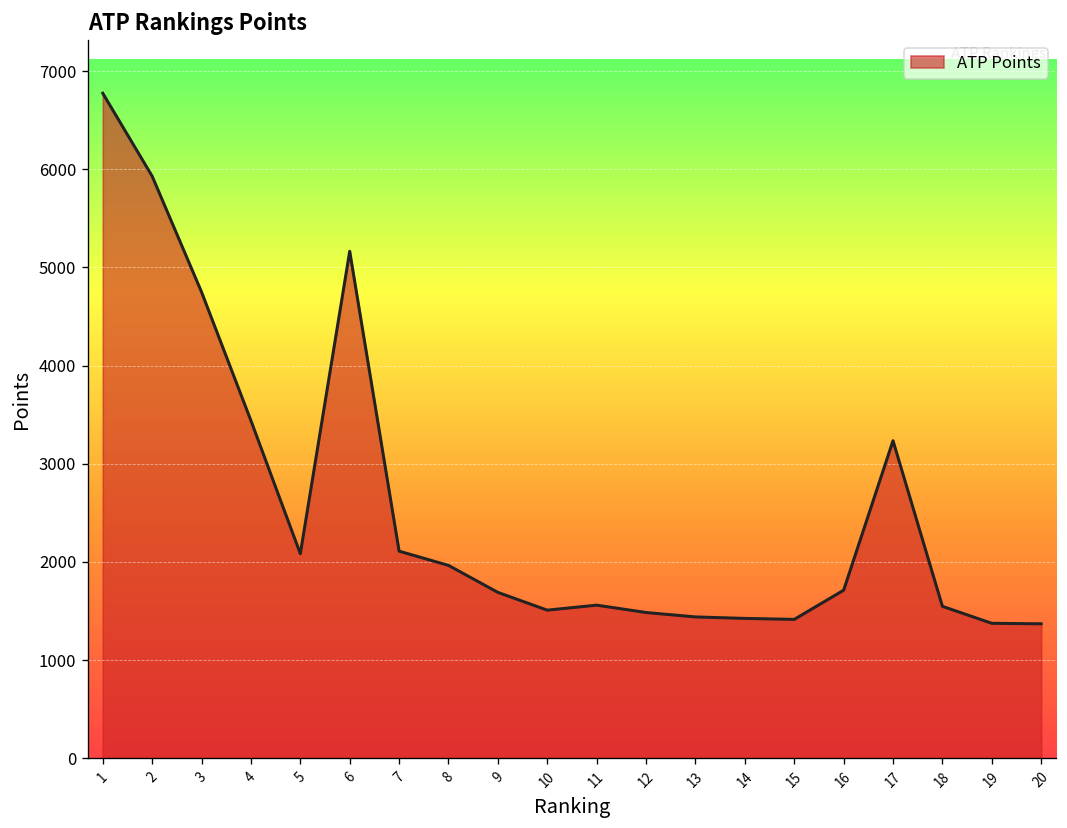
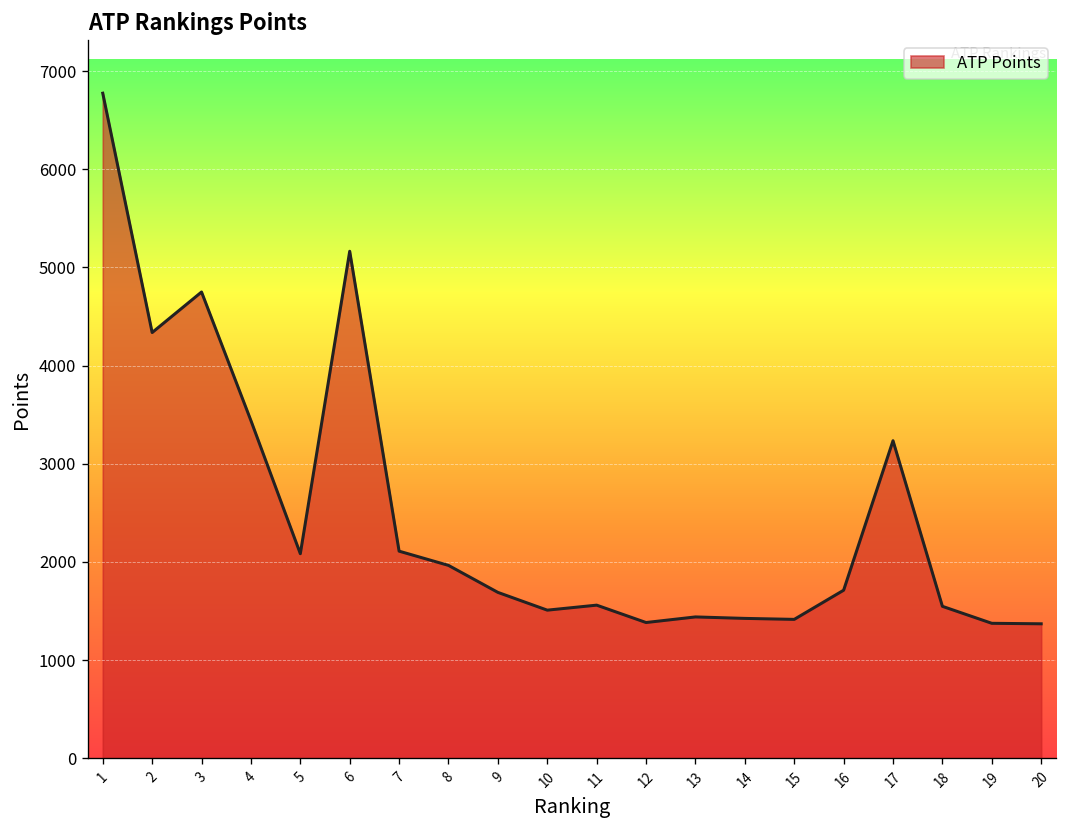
  {
    "1": 6800,
-   "2": 5900,
+   "2": 4300,
    "3": 4800,
    "4": 3400,
    "5": 2100,
    "6": 5200,
    "7": 2100,
    "8": 2000,
    "9": 1700,
    "10": 1500,
    "11": 1600,
-   "12": 1500,
+   "12": 1400,
    "13": 1400,
    "14": 1400,
    "15": 1400,
    "16": 1700,
    "17": 3200,
    "18": 1500,
    "19": 1400,
    "20": 1400
  }
